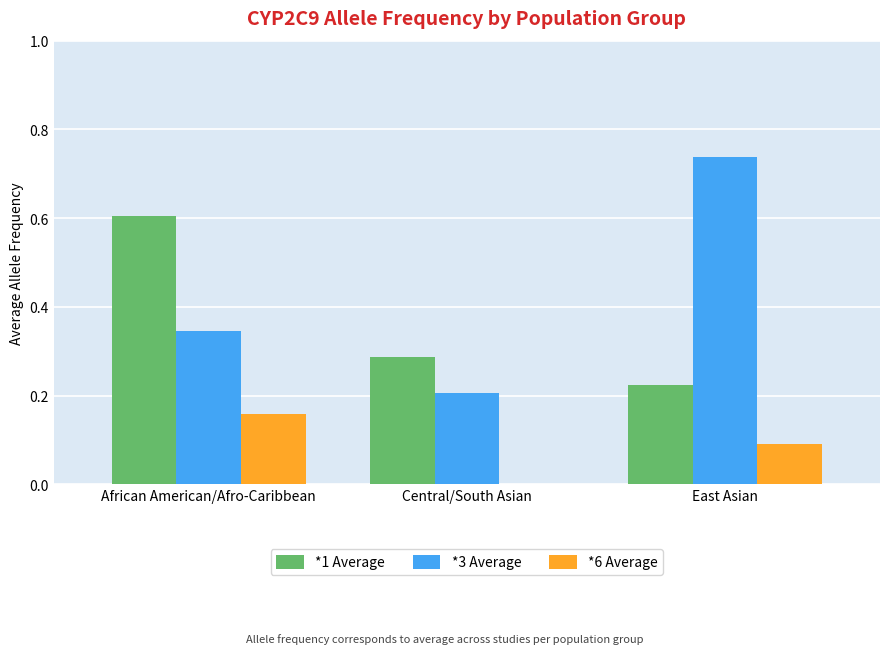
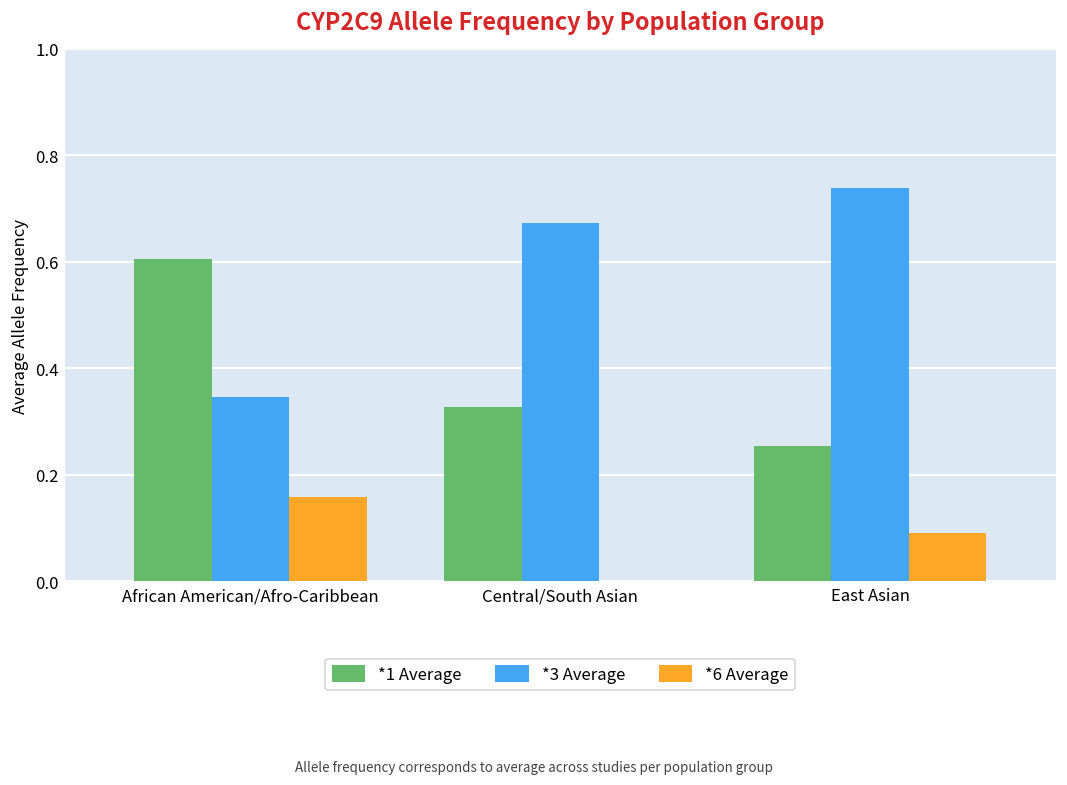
  {
    "*1 Average": {
      "African American/Afro-Caribbean": 0.61,
-     "Central/South Asian": 0.29,
-     "East Asian": 0.22
+     "Central/South Asian": 0.33,
+     "East Asian": 0.25
    },
    "*3 Average": {
      "African American/Afro-Caribbean": 0.35,
-     "Central/South Asian": 0.21,
+     "Central/South Asian": 0.67,
      "East Asian": 0.74
    },
    "*6 Average": {
      "African American/Afro-Caribbean": 0.16,
      "Central/South Asian": 0.00,
      "East Asian": 0.09
    }
  }
